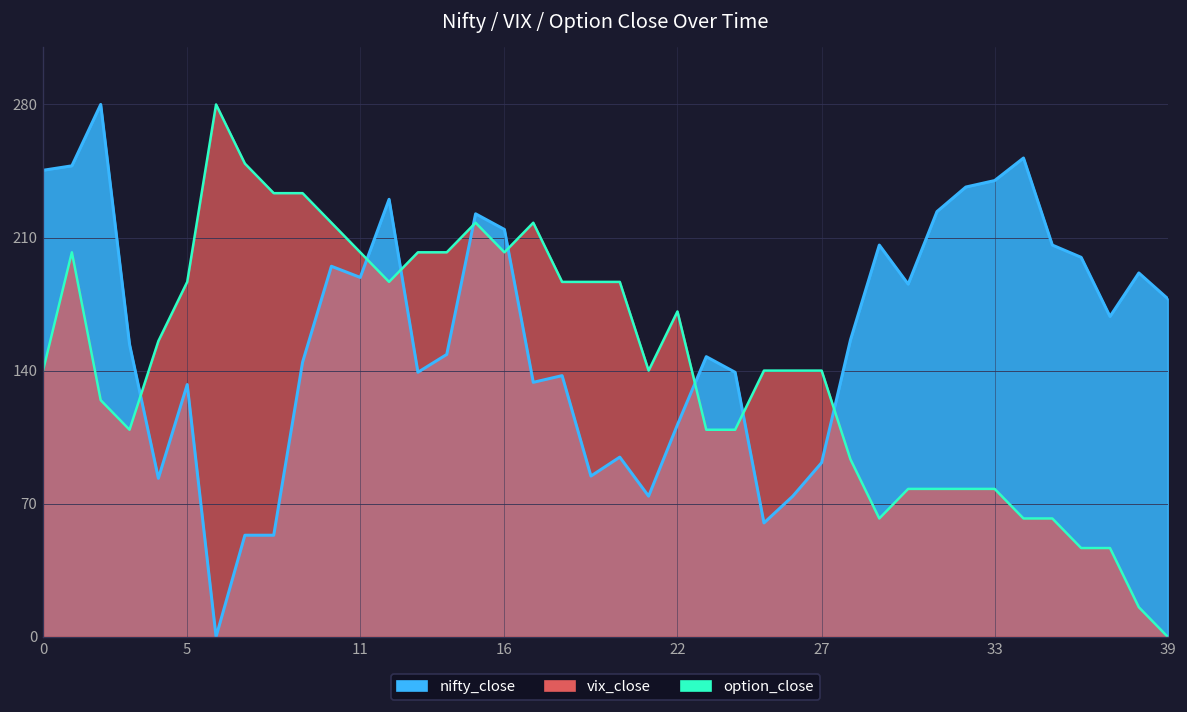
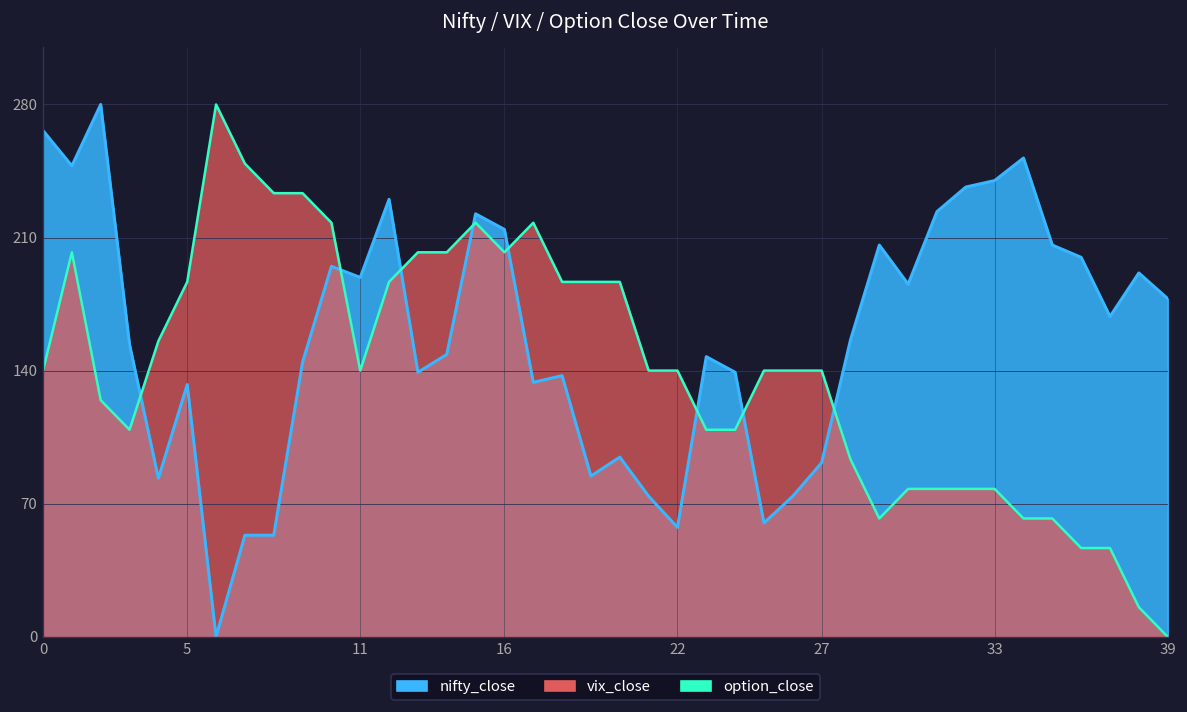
  {
    "nifty_close": {
-     "0": 245,
+     "0": 266,
      "5": 133,
      "11": 189,
      "16": 214,
-     "22": 112,
+     "22": 58,
      "27": 92,
      "33": 240,
      "39": 178
    },
    "vix_close": {
      "0": 140,
      "5": 187,
-     "11": 202,
+     "11": 140,
      "16": 202,
-     "22": 171,
+     "22": 140,
      "27": 140,
      "33": 78,
      "39": 0
    }
  }
